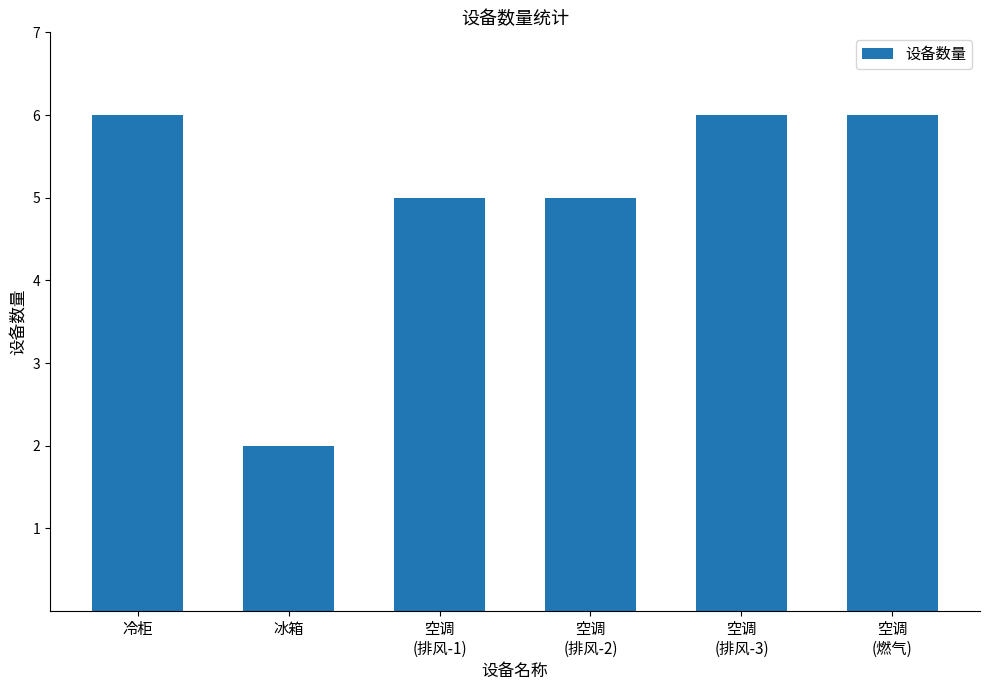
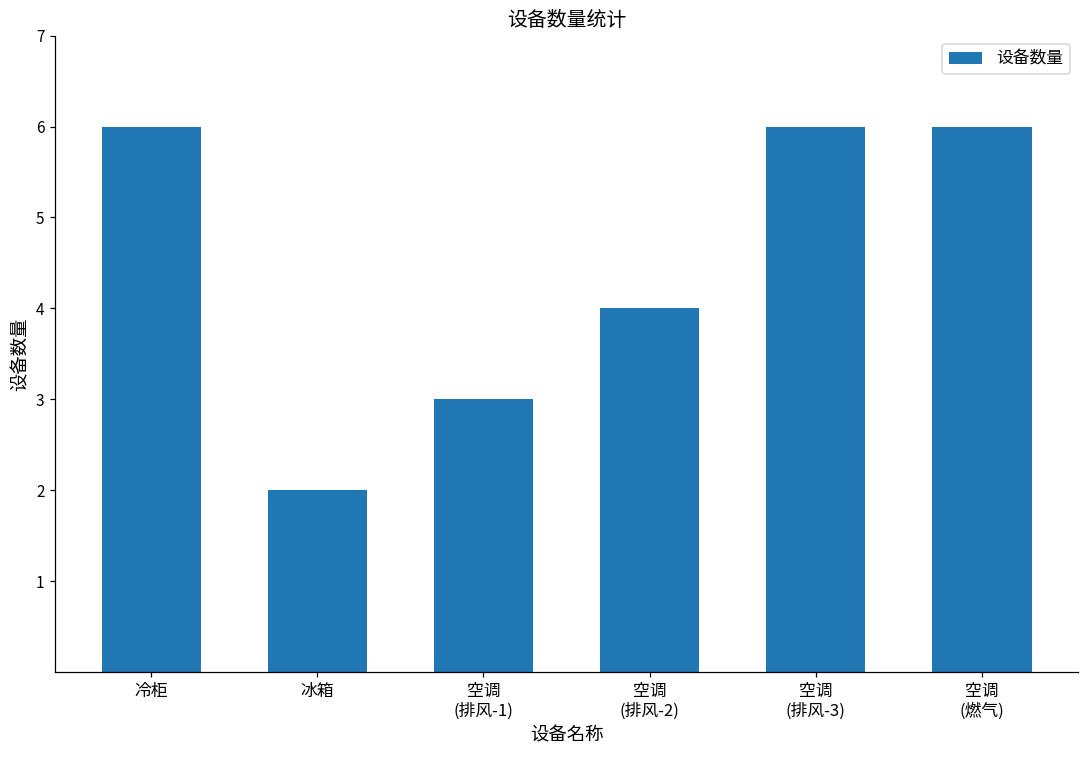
  {
    "冷柜": 6,
    "冰箱": 2,
-   "空调 (排风-1)": 5,
-   "空调 (排风-2)": 5,
+   "空调 (排风-1)": 3,
+   "空调 (排风-2)": 4,
    "空调 (排风-3)": 6,
    "空调 (燃气)": 6
  }
